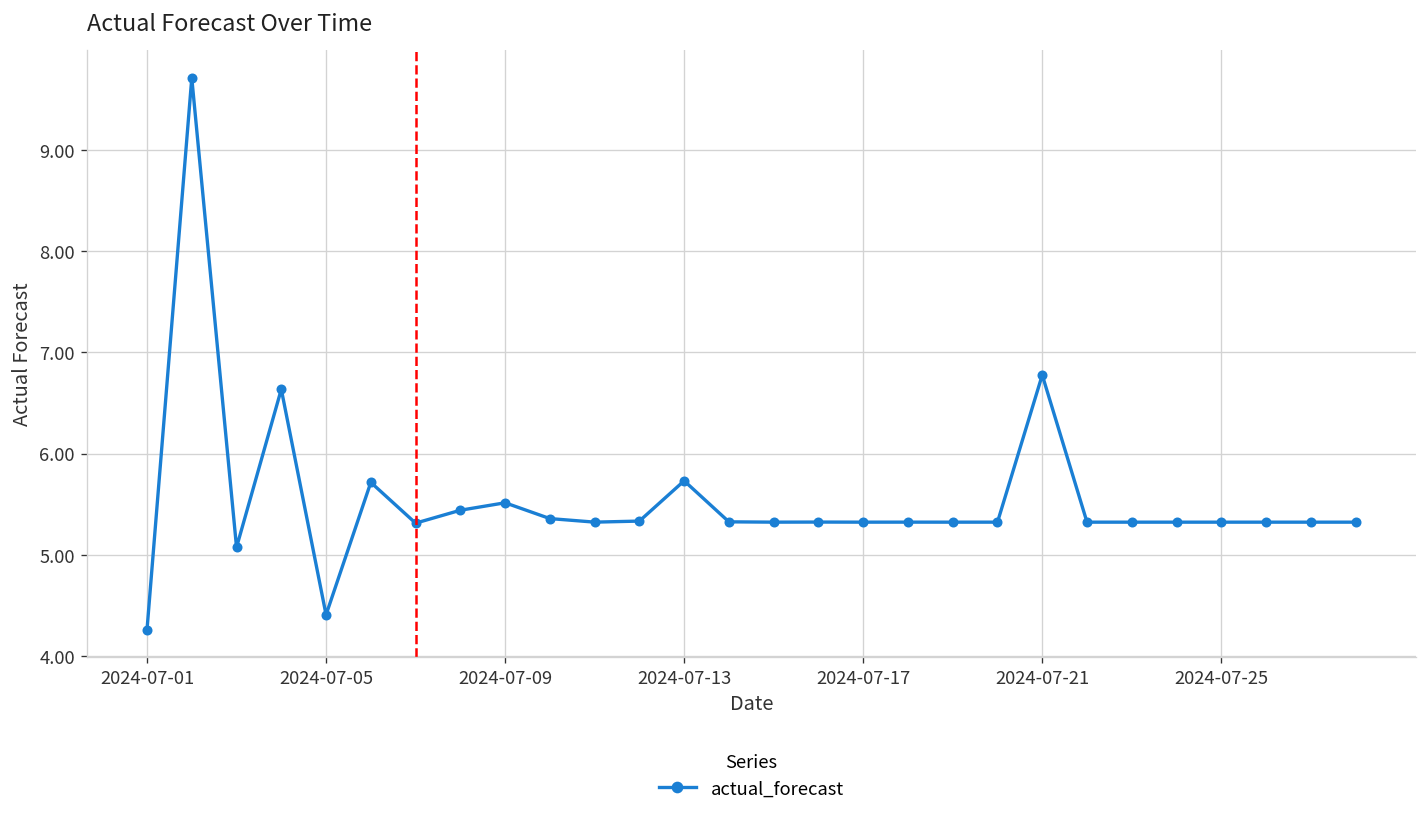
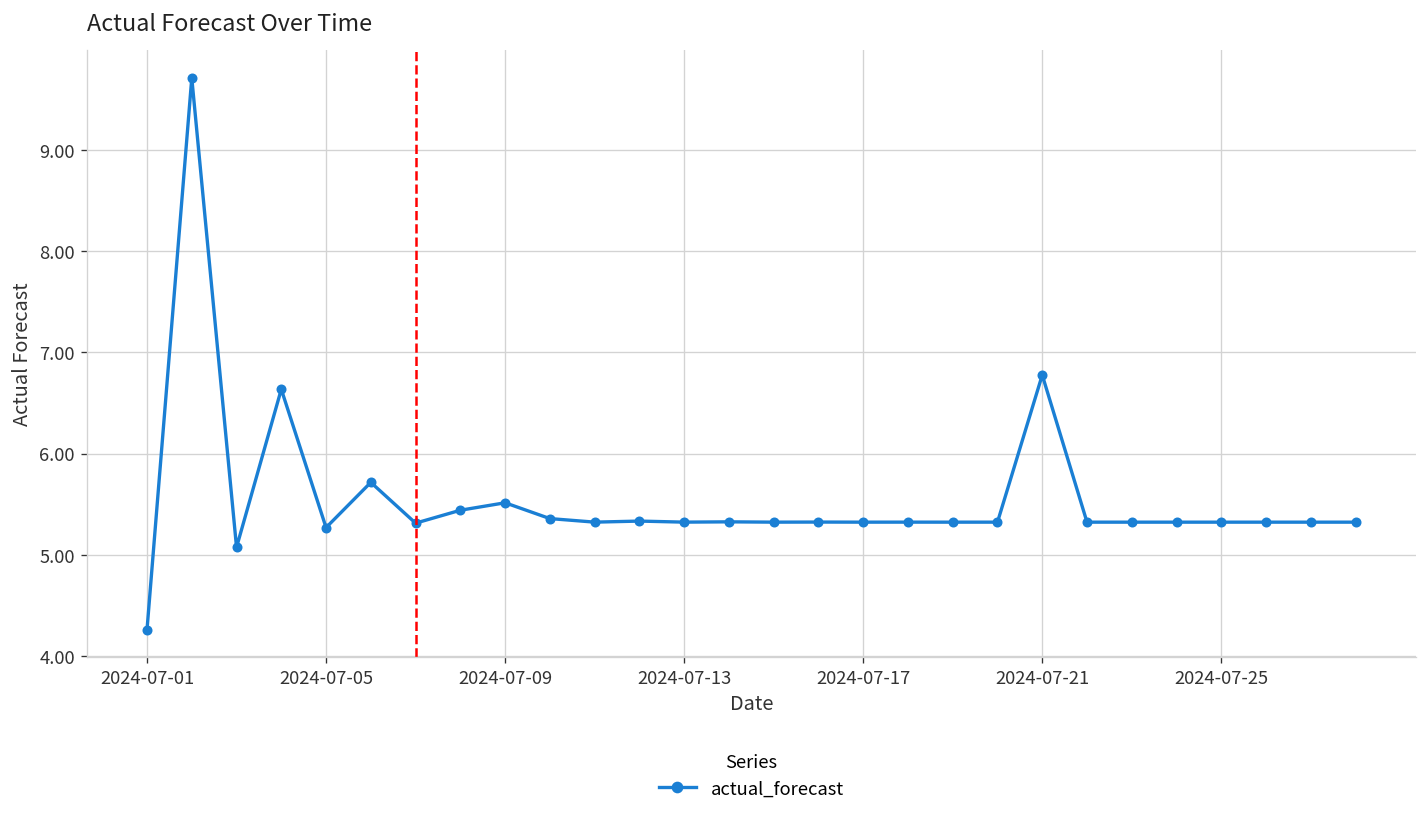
  {
    "2024-07-01": 4.3,
-   "2024-07-05": 4.4,
+   "2024-07-05": 5.3,
    "2024-07-09": 5.5,
-   "2024-07-13": 5.7,
+   "2024-07-13": 5.3,
    "2024-07-17": 5.3,
    "2024-07-21": 6.8,
    "2024-07-25": 5.3
  }
